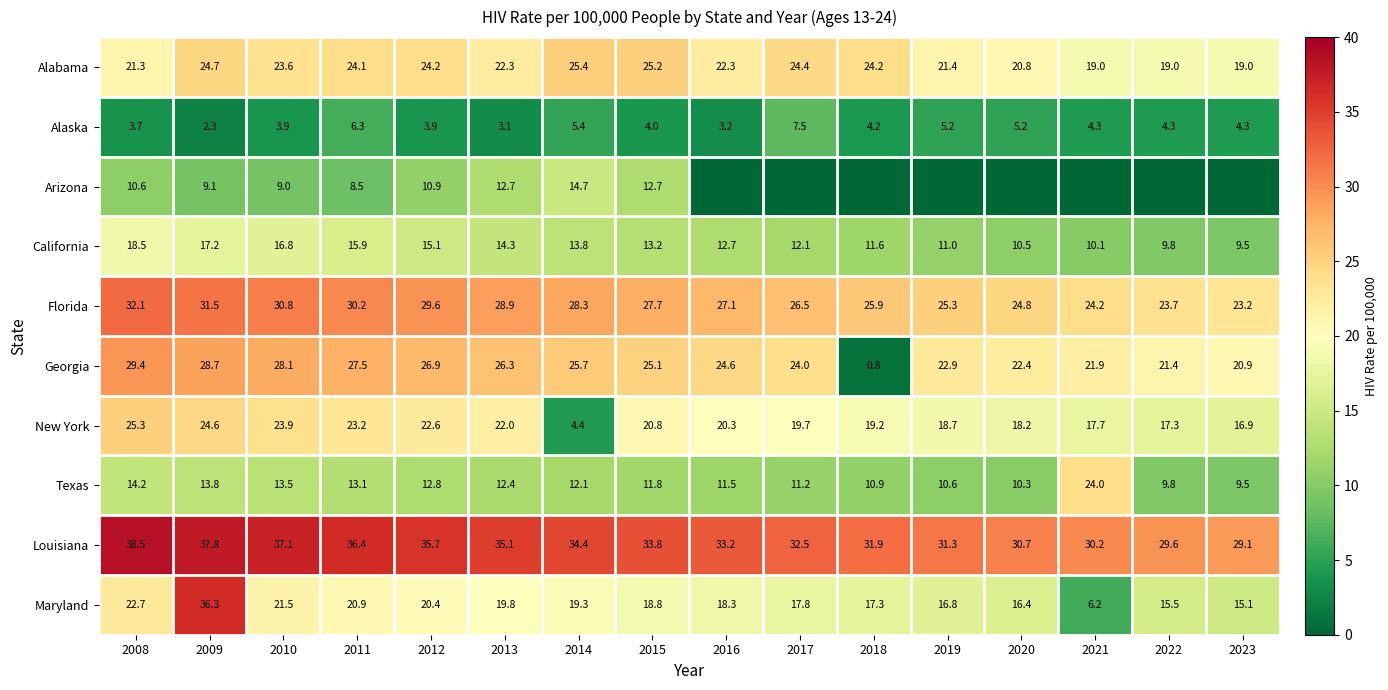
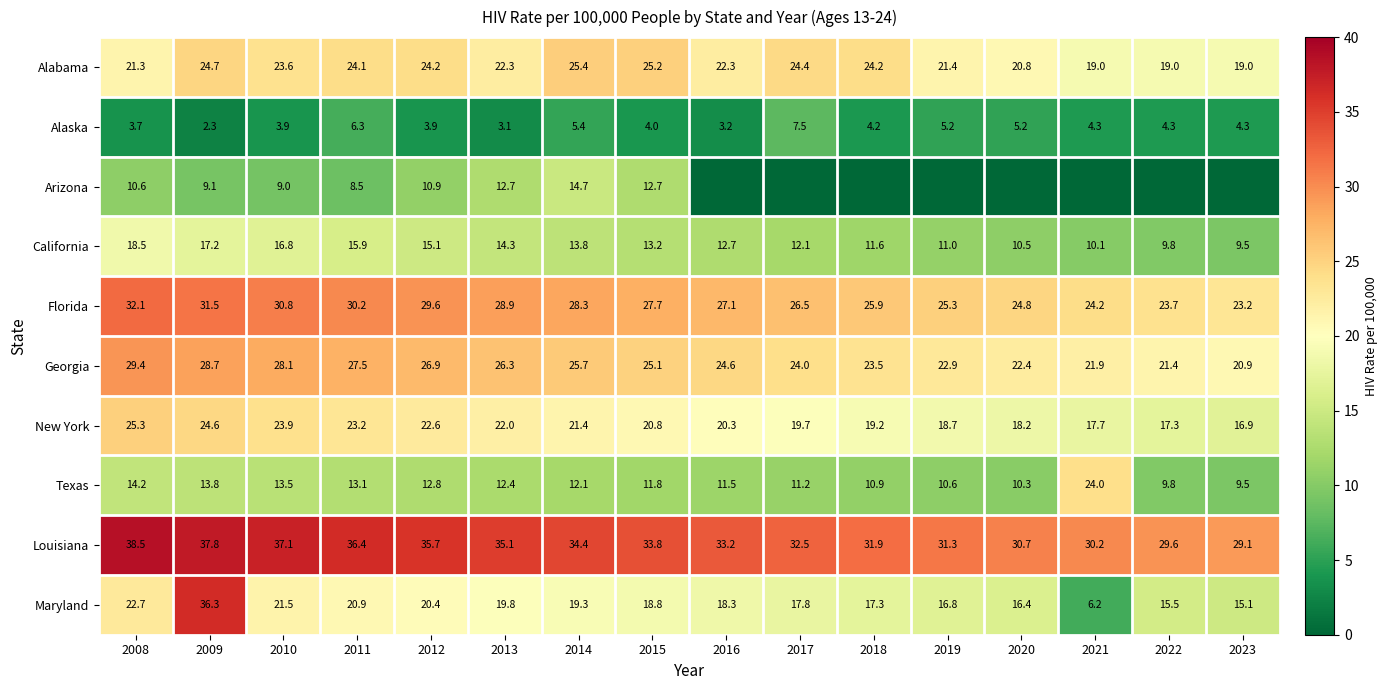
  {
    "Alabama": {
      "2008": 21.3,
      "2009": 24.7,
      "2010": 23.6,
      "2011": 24.1,
      "2012": 24.2,
      "2013": 22.3,
      "2014": 25.4,
      "2015": 25.2,
      "2016": 22.3,
      "2017": 24.4,
      "2018": 24.2,
      "2019": 21.4,
      "2020": 20.8,
      "2021": 19.0,
      "2022": 19.0,
      "2023": 19.0
    },
    "Alaska": {
      "2008": 3.7,
      "2009": 2.3,
      "2010": 3.9,
      "2011": 6.3,
      "2012": 3.9,
      "2013": 3.1,
      "2014": 5.4,
      "2015": 4.0,
      "2016": 3.2,
      "2017": 7.5,
      "2018": 4.2,
      "2019": 5.2,
      "2020": 5.2,
      "2021": 4.3,
      "2022": 4.3,
      "2023": 4.3
    },
    "Arizona": {
      "2008": 10.6,
      "2009": 9.1,
      "2010": 9.0,
      "2011": 8.5,
      "2012": 10.9,
      "2013": 12.7,
      "2014": 14.7,
      "2015": 12.7
    },
    "California": {
      "2008": 18.5,
      "2009": 17.2,
      "2010": 16.8,
      "2011": 15.9,
      "2012": 15.1,
      "2013": 14.3,
      "2014": 13.8,
      "2015": 13.2,
      "2016": 12.7,
      "2017": 12.1,
      "2018": 11.6,
      "2019": 11.0,
      "2020": 10.5,
      "2021": 10.1,
      "2022": 9.8,
      "2023": 9.5
    },
    "Florida": {
      "2008": 32.1,
      "2009": 31.5,
      "2010": 30.8,
      "2011": 30.2,
      "2012": 29.6,
      "2013": 28.9,
      "2014": 28.3,
      "2015": 27.7,
      "2016": 27.1,
      "2017": 26.5,
      "2018": 25.9,
      "2019": 25.3,
      "2020": 24.8,
      "2021": 24.2,
      "2022": 23.7,
      "2023": 23.2
    },
    "Georgia": {
      "2008": 29.4,
      "2009": 28.7,
      "2010": 28.1,
      "2011": 27.5,
      "2012": 26.9,
      "2013": 26.3,
      "2014": 25.7,
      "2015": 25.1,
      "2016": 24.6,
      "2017": 24.0,
-     "2018": 0.8,
+     "2018": 23.5,
      "2019": 22.9,
      "2020": 22.4,
      "2021": 21.9,
      "2022": 21.4,
      "2023": 20.9
    },
    "New York": {
      "2008": 25.3,
      "2009": 24.6,
      "2010": 23.9,
      "2011": 23.2,
      "2012": 22.6,
      "2013": 22.0,
-     "2014": 4.4,
+     "2014": 21.4,
      "2015": 20.8,
      "2016": 20.3,
      "2017": 19.7,
      "2018": 19.2,
      "2019": 18.7,
      "2020": 18.2,
      "2021": 17.7,
      "2022": 17.3,
      "2023": 16.9
    },
    "Texas": {
      "2008": 14.2,
      "2009": 13.8,
      "2010": 13.5,
      "2011": 13.1,
      "2012": 12.8,
      "2013": 12.4,
      "2014": 12.1,
      "2015": 11.8,
      "2016": 11.5,
      "2017": 11.2,
      "2018": 10.9,
      "2019": 10.6,
      "2020": 10.3,
      "2021": 24.0,
      "2022": 9.8,
      "2023": 9.5
    },
    "Louisiana": {
      "2008": 38.5,
      "2009": 37.8,
      "2010": 37.1,
      "2011": 36.4,
      "2012": 35.7,
      "2013": 35.1,
      "2014": 34.4,
      "2015": 33.8,
      "2016": 33.2,
      "2017": 32.5,
      "2018": 31.9,
      "2019": 31.3,
      "2020": 30.7,
      "2021": 30.2,
      "2022": 29.6,
      "2023": 29.1
    },
    "Maryland": {
      "2008": 22.7,
      "2009": 36.3,
      "2010": 21.5,
      "2011": 20.9,
      "2012": 20.4,
      "2013": 19.8,
      "2014": 19.3,
      "2015": 18.8,
      "2016": 18.3,
      "2017": 17.8,
      "2018": 17.3,
      "2019": 16.8,
      "2020": 16.4,
      "2021": 6.2,
      "2022": 15.5,
      "2023": 15.1
    }
  }
